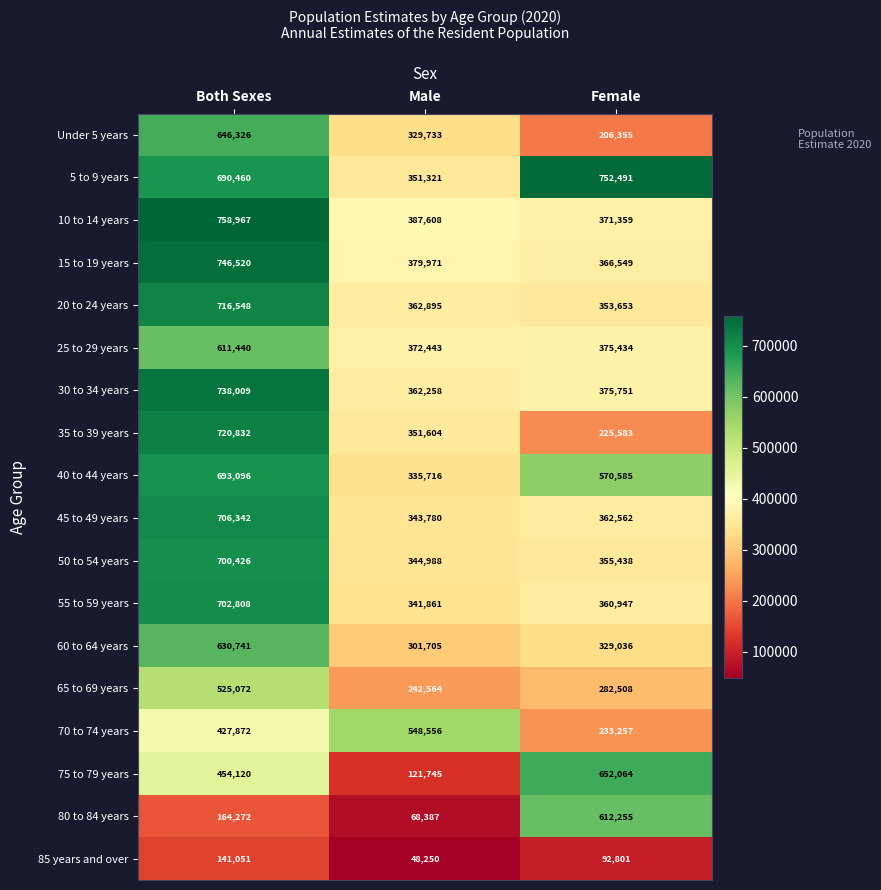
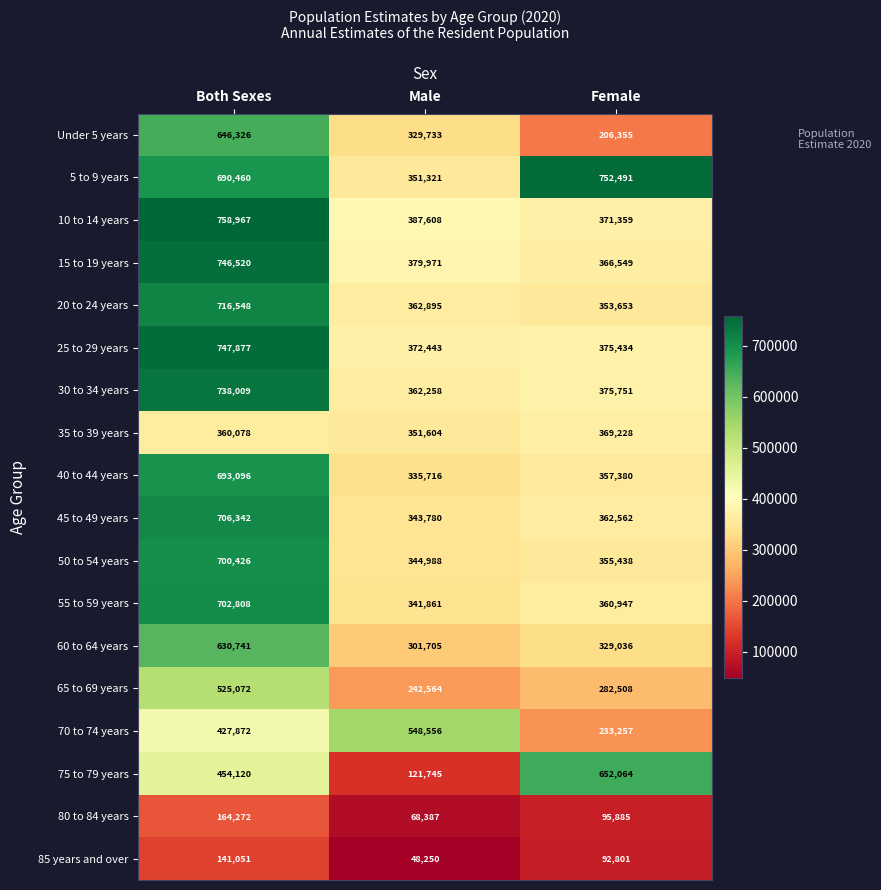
  {
    "Under 5 years": {
      "Both Sexes": "646,326",
      "Male": "329,733",
      "Female": "206,355"
    },
    "5 to 9 years": {
      "Both Sexes": "690,460",
      "Male": "351,321",
      "Female": "752,491"
    },
    "10 to 14 years": {
      "Both Sexes": "758,967",
      "Male": "387,608",
      "Female": "371,359"
    },
    "15 to 19 years": {
      "Both Sexes": "746,520",
      "Male": "379,971",
      "Female": "366,549"
    },
    "20 to 24 years": {
      "Both Sexes": "716,548",
      "Male": "362,895",
      "Female": "353,653"
    },
    "25 to 29 years": {
-     "Both Sexes": "611,440",
+     "Both Sexes": "747,877",
      "Male": "372,443",
      "Female": "375,434"
    },
    "30 to 34 years": {
      "Both Sexes": "738,009",
      "Male": "362,258",
      "Female": "375,751"
    },
    "35 to 39 years": {
-     "Both Sexes": "720,832",
+     "Both Sexes": "360,078",
      "Male": "351,604",
-     "Female": "225,583"
+     "Female": "369,228"
    },
    "40 to 44 years": {
      "Both Sexes": "693,096",
      "Male": "335,716",
-     "Female": "570,585"
+     "Female": "357,380"
    },
    "45 to 49 years": {
      "Both Sexes": "706,342",
      "Male": "343,780",
      "Female": "362,562"
    },
    "50 to 54 years": {
      "Both Sexes": "700,426",
      "Male": "344,988",
      "Female": "355,438"
    },
    "55 to 59 years": {
      "Both Sexes": "702,808",
      "Male": "341,861",
      "Female": "360,947"
    },
    "60 to 64 years": {
      "Both Sexes": "630,741",
      "Male": "301,705",
      "Female": "329,036"
    },
    "65 to 69 years": {
      "Both Sexes": "525,072",
      "Male": "242,564",
      "Female": "282,508"
    },
    "70 to 74 years": {
      "Both Sexes": "427,872",
      "Male": "548,556",
      "Female": "233,257"
    },
    "75 to 79 years": {
      "Both Sexes": "454,120",
      "Male": "121,745",
      "Female": "652,064"
    },
    "80 to 84 years": {
      "Both Sexes": "164,272",
      "Male": "68,387",
-     "Female": "612,255"
+     "Female": "95,885"
    },
    "85 years and over": {
      "Both Sexes": "141,051",
      "Male": "48,250",
      "Female": "92,801"
    }
  }
